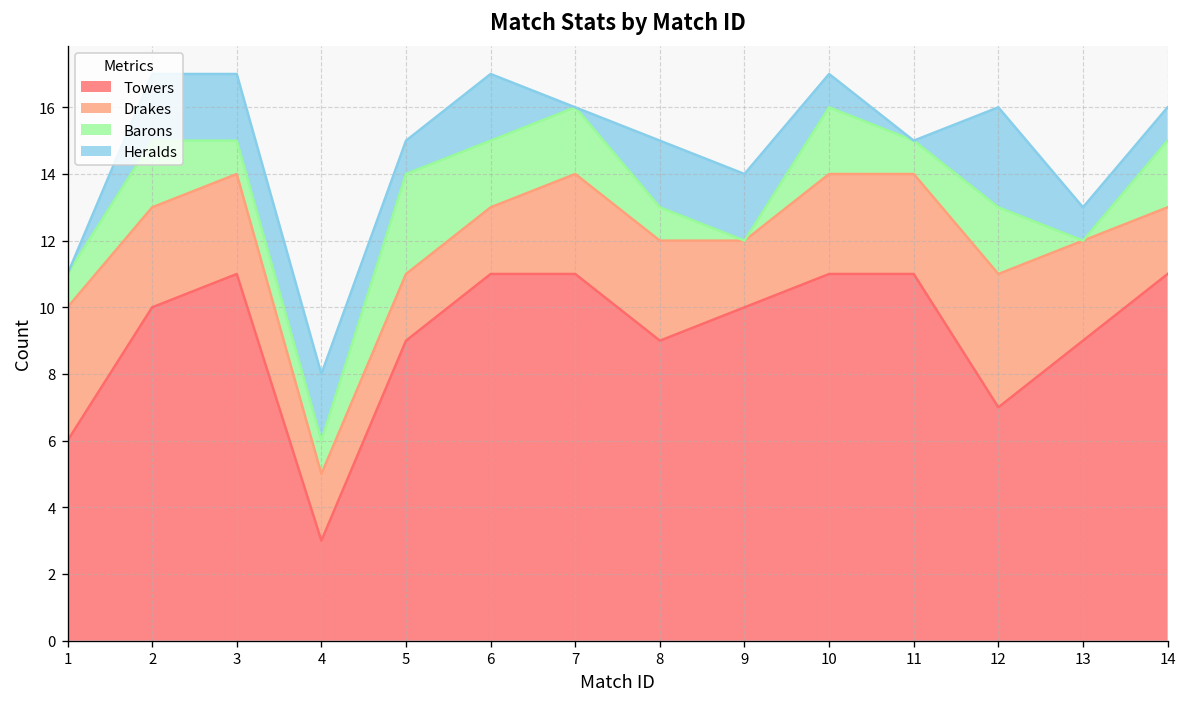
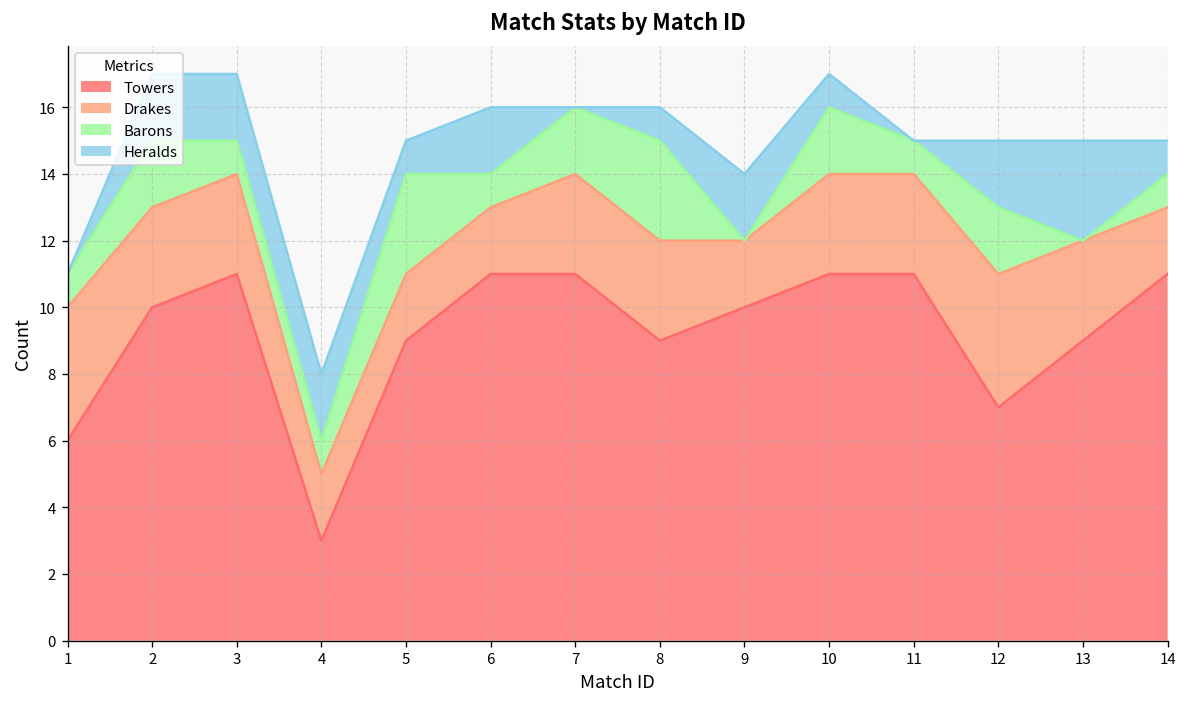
  {
    "Barons": {
      "3": 1,
      "4": 1,
      "5": 3,
-     "6": 2,
-     "8": 1,
+     "6": 1,
+     "8": 3,
      "10": 2,
      "12": 2,
-     "14": 2
+     "14": 1
    },
    "Heralds": {
      "3": 2,
      "4": 2,
      "5": 1,
      "6": 2,
-     "8": 2,
+     "8": 1,
      "9": 2,
      "10": 1,
-     "12": 3,
-     "13": 1,
+     "12": 2,
+     "13": 3,
      "14": 1
    }
  }
